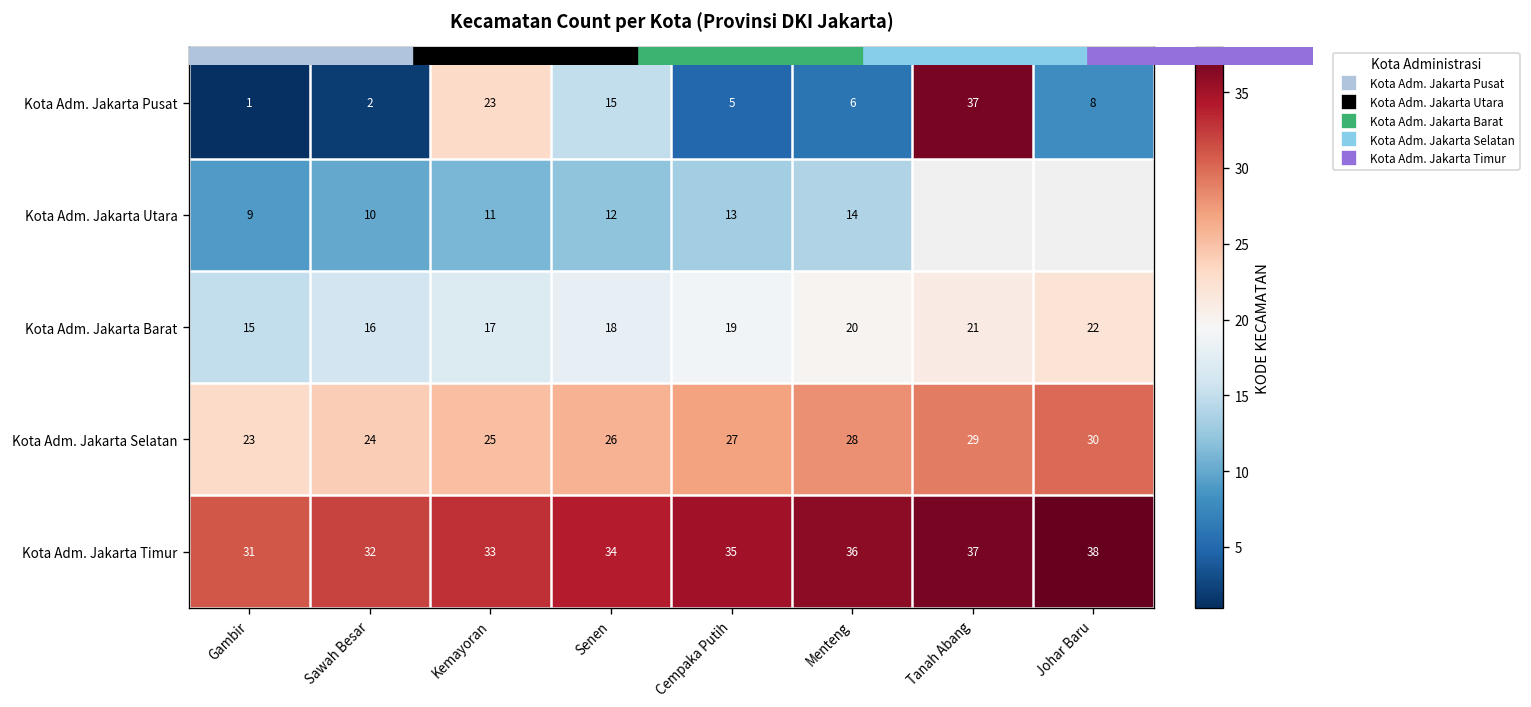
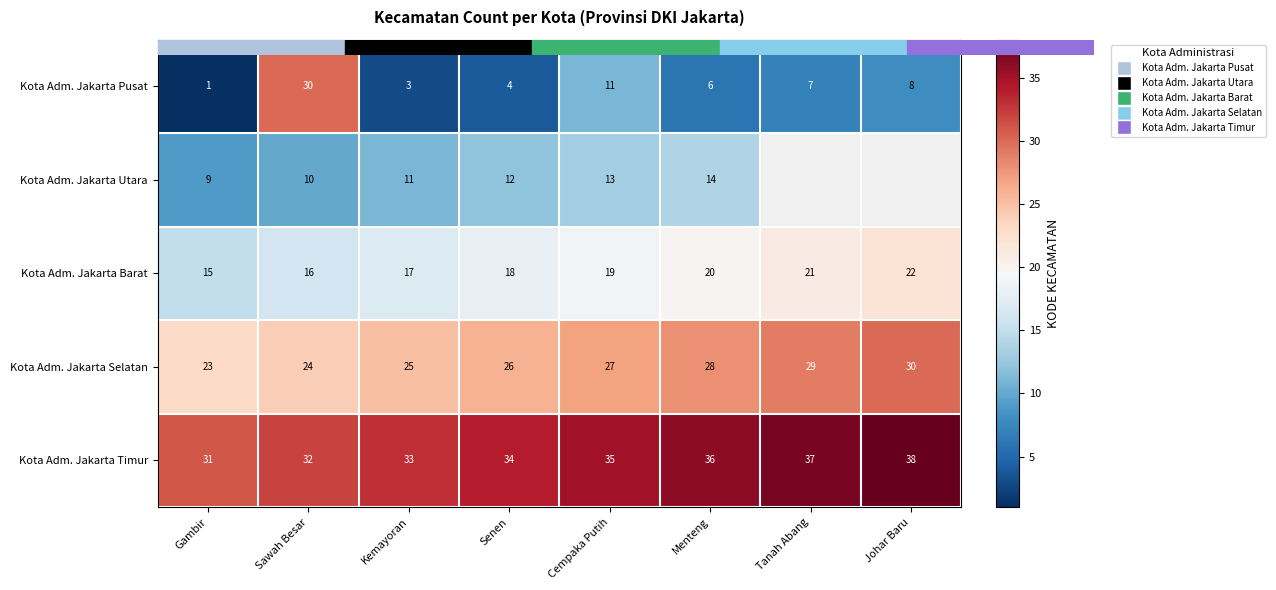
  {
    "Kota Adm. Jakarta Pusat": {
      "Gambir": 1,
-     "Sawah Besar": 2,
-     "Kemayoran": 23,
-     "Senen": 15,
-     "Cempaka Putih": 5,
+     "Sawah Besar": 30,
+     "Kemayoran": 3,
+     "Senen": 4,
+     "Cempaka Putih": 11,
      "Menteng": 6,
-     "Tanah Abang": 37,
+     "Tanah Abang": 7,
      "Johar Baru": 8
    },
    "Kota Adm. Jakarta Utara": {
      "Gambir": 9,
      "Sawah Besar": 10,
      "Kemayoran": 11,
      "Senen": 12,
      "Cempaka Putih": 13,
      "Menteng": 14
    },
    "Kota Adm. Jakarta Barat": {
      "Gambir": 15,
      "Sawah Besar": 16,
      "Kemayoran": 17,
      "Senen": 18,
      "Cempaka Putih": 19,
      "Menteng": 20,
      "Tanah Abang": 21,
      "Johar Baru": 22
    },
    "Kota Adm. Jakarta Selatan": {
      "Gambir": 23,
      "Sawah Besar": 24,
      "Kemayoran": 25,
      "Senen": 26,
      "Cempaka Putih": 27,
      "Menteng": 28,
      "Tanah Abang": 29,
      "Johar Baru": 30
    },
    "Kota Adm. Jakarta Timur": {
      "Gambir": 31,
      "Sawah Besar": 32,
      "Kemayoran": 33,
      "Senen": 34,
      "Cempaka Putih": 35,
      "Menteng": 36,
      "Tanah Abang": 37,
      "Johar Baru": 38
    }
  }
